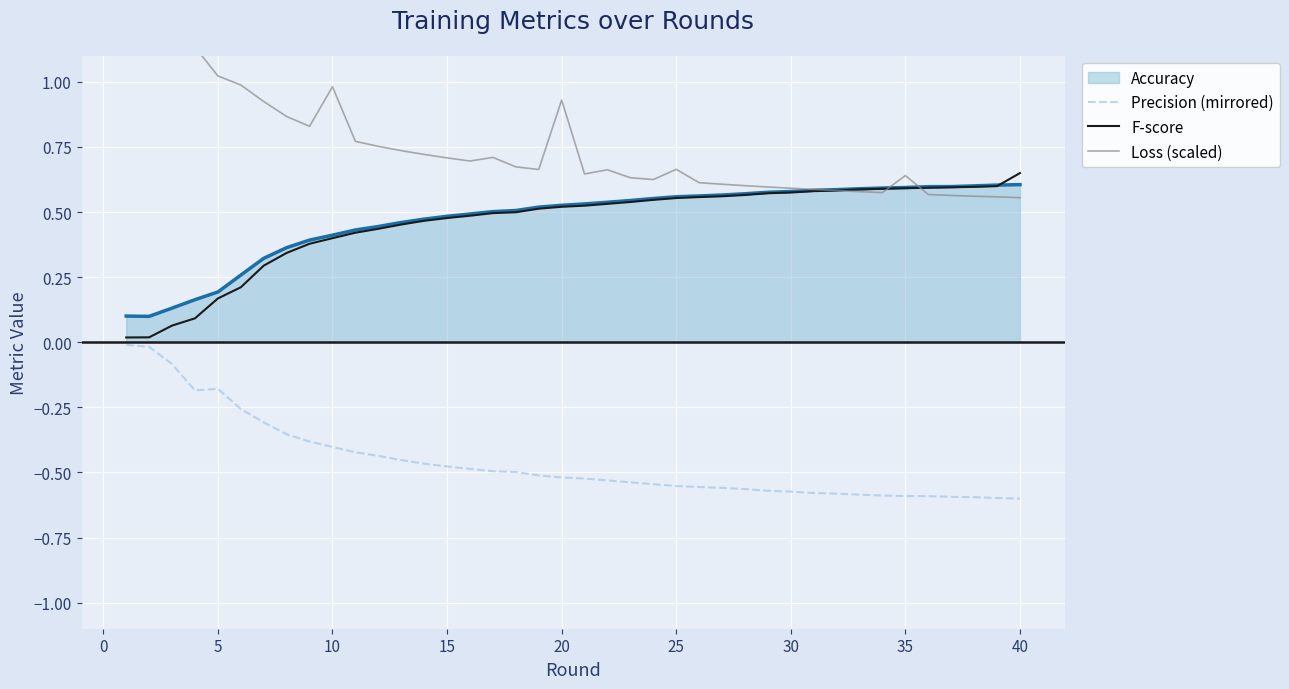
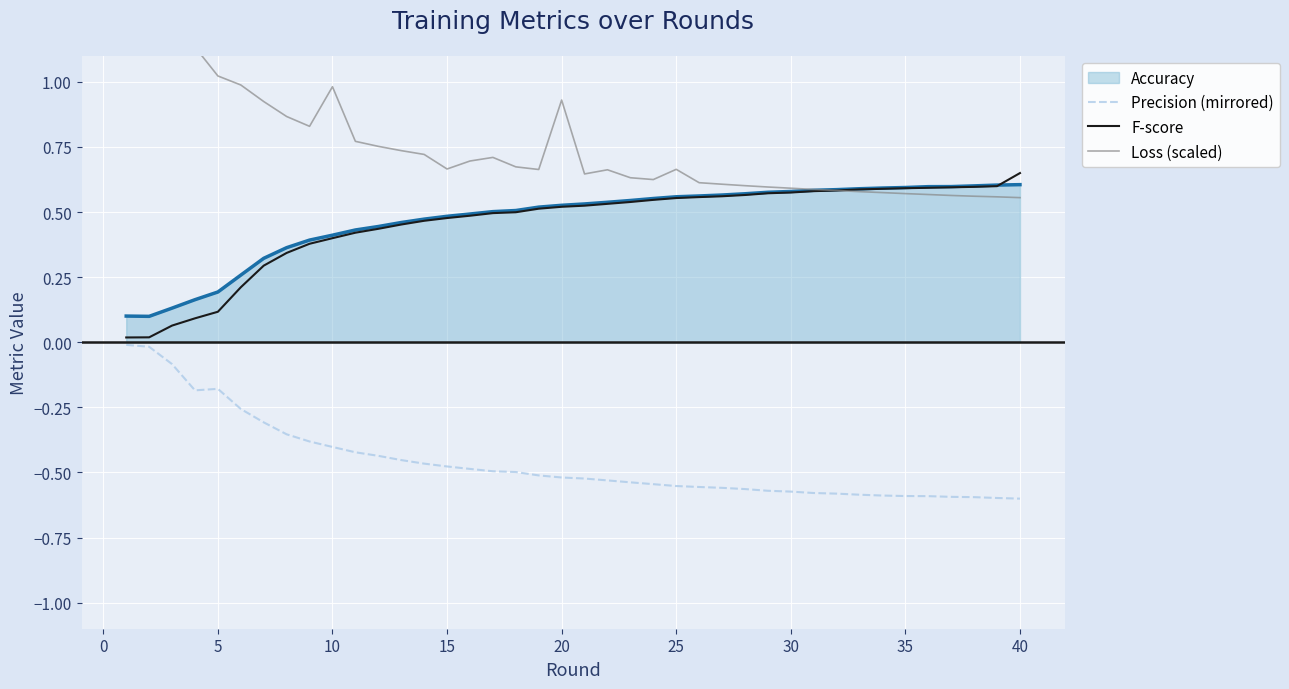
  {
    "F-score": {
-     "5": 0.17,
+     "5": 0.12,
      "10": 0.40,
      "40": 0.65
    },
    "Loss (scaled)": {
      "5": 1.02,
      "10": 0.98,
-     "15": 0.71,
+     "15": 0.67,
      "20": 0.93,
      "25": 0.66,
      "30": 0.59,
-     "35": 0.64,
+     "35": 0.57,
      "40": 0.56
    }
  }
